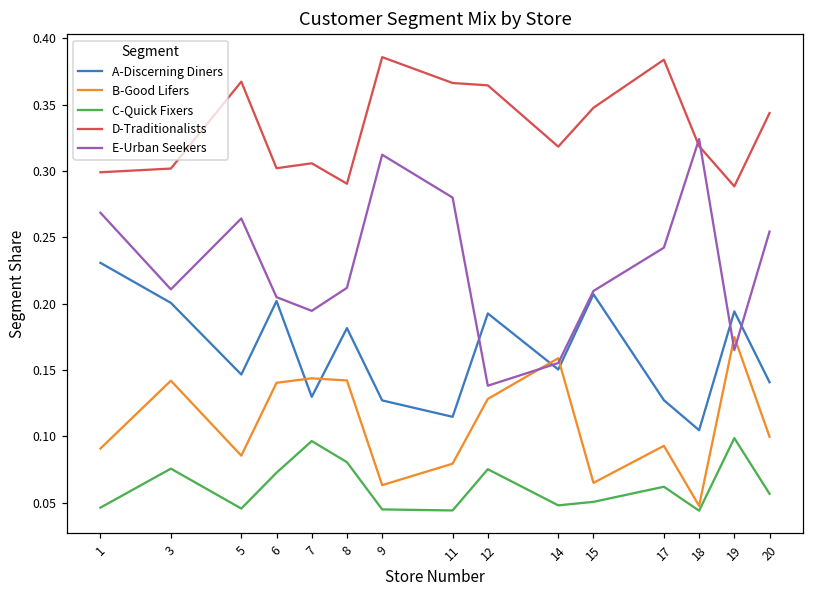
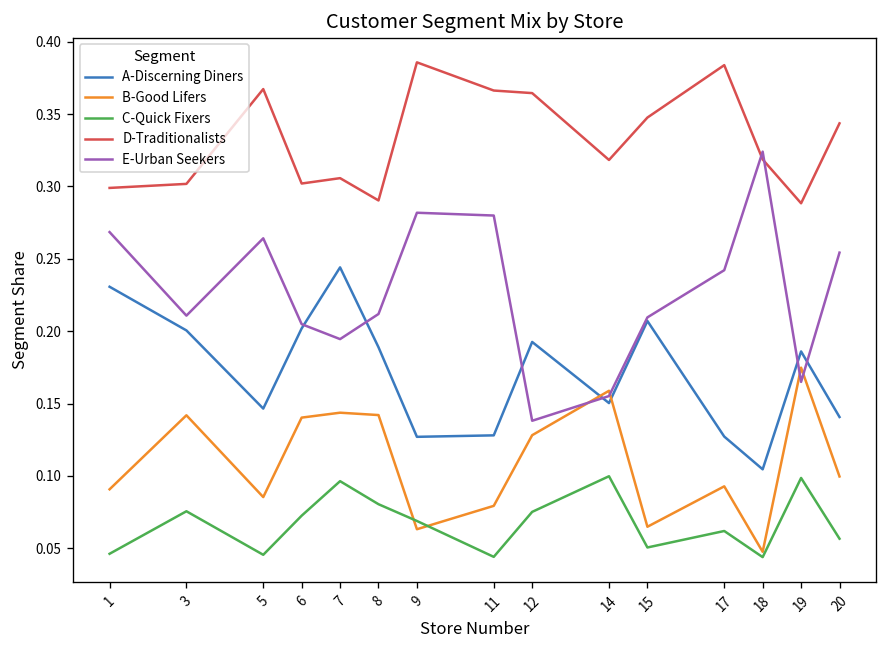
  {
    "A-Discerning Diners": {
      "1": 0.231,
      "3": 0.201,
      "5": 0.147,
      "6": 0.202,
-     "7": 0.130,
-     "8": 0.182,
+     "7": 0.244,
+     "8": 0.189,
      "9": 0.127,
-     "11": 0.115,
+     "11": 0.128,
      "12": 0.193,
      "14": 0.150,
      "15": 0.207,
      "17": 0.127,
      "18": 0.105,
-     "19": 0.194,
+     "19": 0.186,
      "20": 0.141
    },
    "B-Good Lifers": {
      "1": 0.091,
      "3": 0.142,
      "5": 0.085,
      "6": 0.140,
      "7": 0.144,
      "8": 0.142,
      "9": 0.063,
      "11": 0.079,
      "12": 0.128,
      "14": 0.159,
      "15": 0.065,
      "17": 0.093,
      "18": 0.048,
      "19": 0.175,
      "20": 0.100
    },
    "C-Quick Fixers": {
      "1": 0.046,
      "3": 0.076,
      "5": 0.046,
      "6": 0.073,
      "7": 0.096,
      "8": 0.080,
-     "9": 0.045,
+     "9": 0.069,
      "11": 0.044,
      "12": 0.075,
-     "14": 0.048,
+     "14": 0.100,
      "15": 0.051,
      "17": 0.062,
      "18": 0.044,
      "19": 0.099,
      "20": 0.057
    },
    "D-Traditionalists": {
      "1": 0.299,
      "3": 0.302,
      "5": 0.367,
      "6": 0.302,
      "7": 0.306,
      "8": 0.290,
      "9": 0.386,
      "11": 0.366,
      "12": 0.364,
      "14": 0.318,
      "15": 0.348,
      "17": 0.384,
      "18": 0.319,
      "19": 0.288,
      "20": 0.344
    },
    "E-Urban Seekers": {
      "1": 0.268,
      "3": 0.211,
      "5": 0.264,
      "6": 0.205,
      "7": 0.195,
      "8": 0.212,
-     "9": 0.312,
+     "9": 0.282,
      "11": 0.280,
      "12": 0.138,
      "14": 0.155,
      "15": 0.210,
      "17": 0.242,
      "18": 0.324,
      "19": 0.165,
      "20": 0.254
    }
  }
